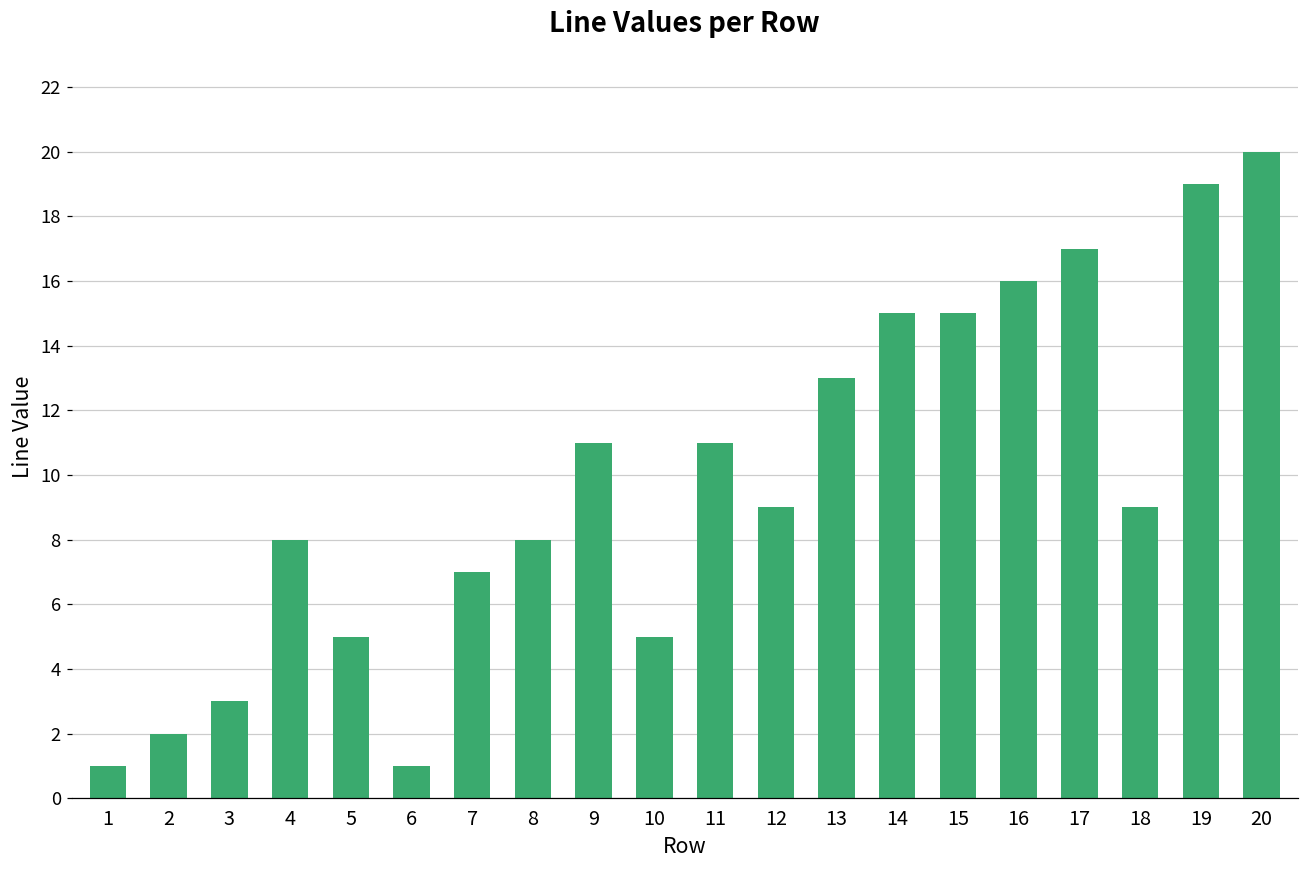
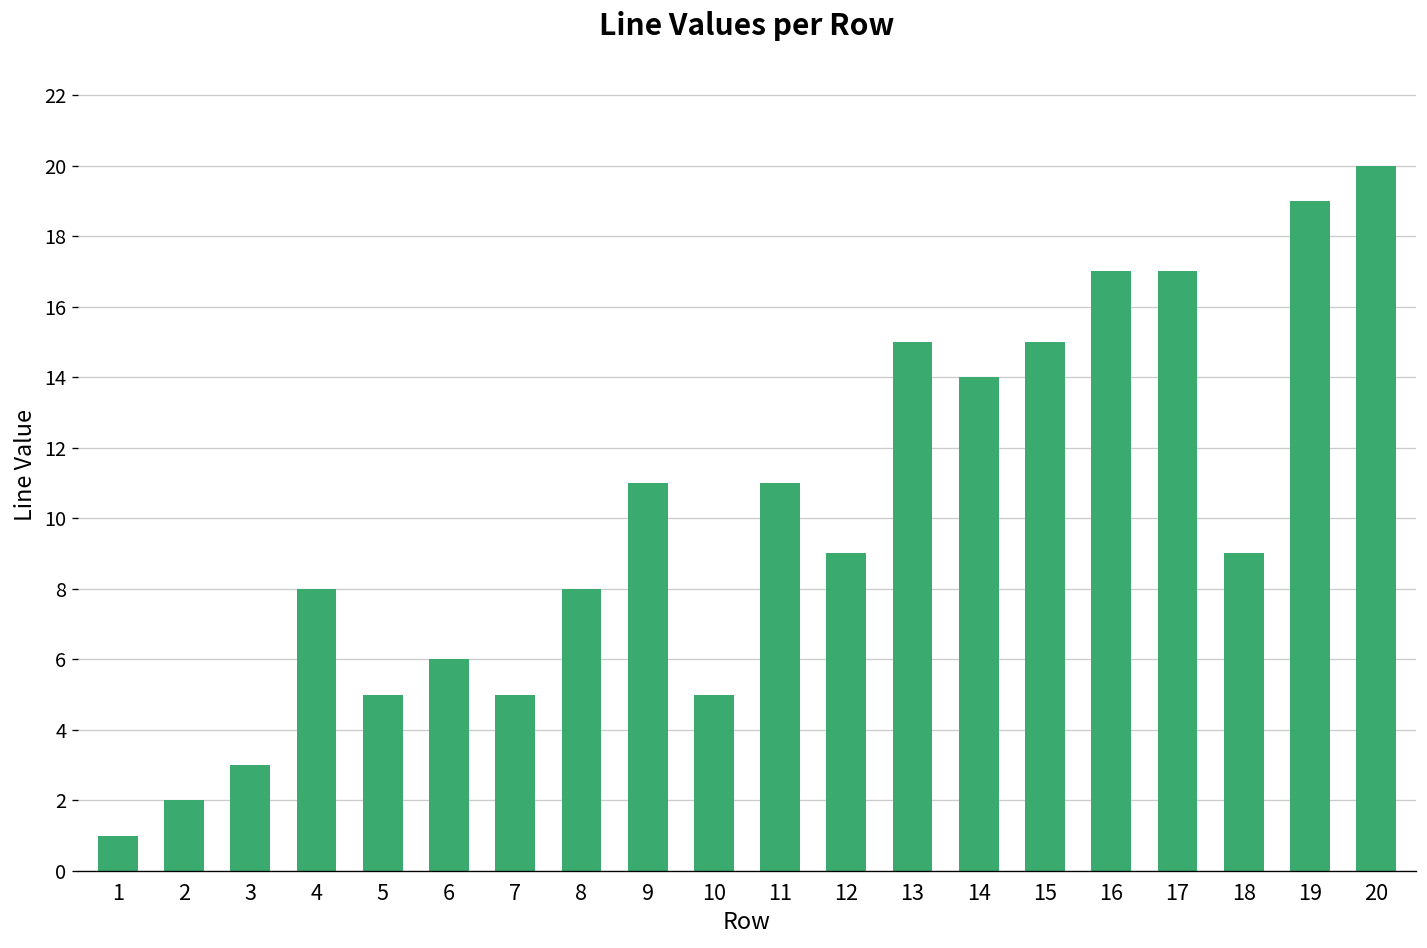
  {
    "1": 1,
    "2": 2,
    "3": 3,
    "4": 8,
    "5": 5,
-   "6": 1,
-   "7": 7,
+   "6": 6,
+   "7": 5,
    "8": 8,
    "9": 11,
    "10": 5,
    "11": 11,
    "12": 9,
-   "13": 13,
-   "14": 15,
+   "13": 15,
+   "14": 14,
    "15": 15,
-   "16": 16,
+   "16": 17,
    "17": 17,
    "18": 9,
    "19": 19,
    "20": 20
  }
